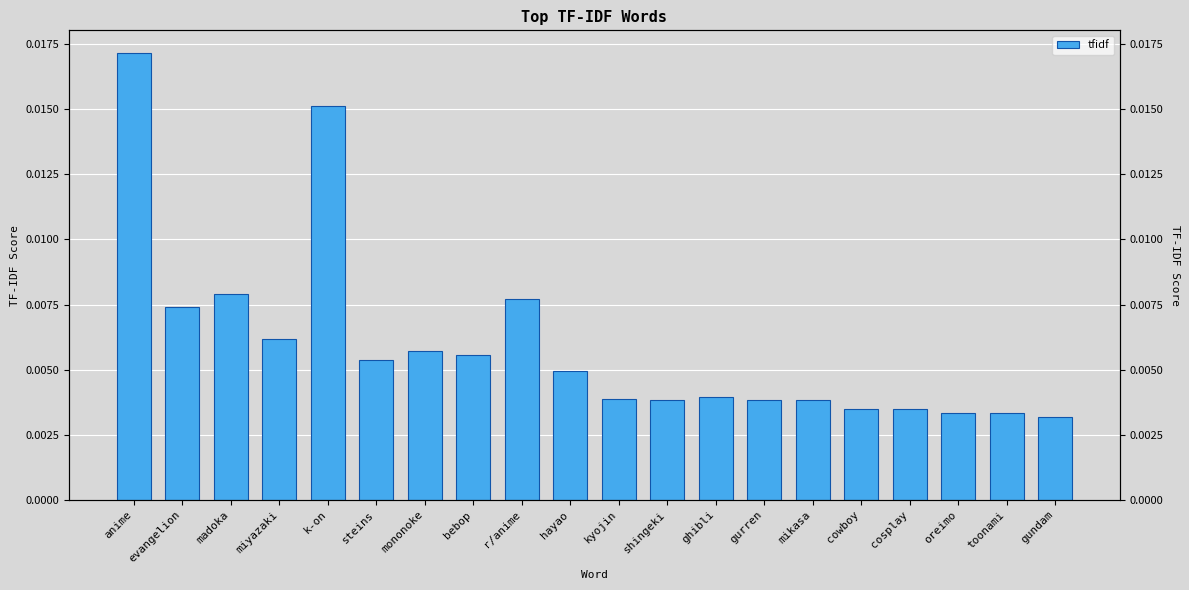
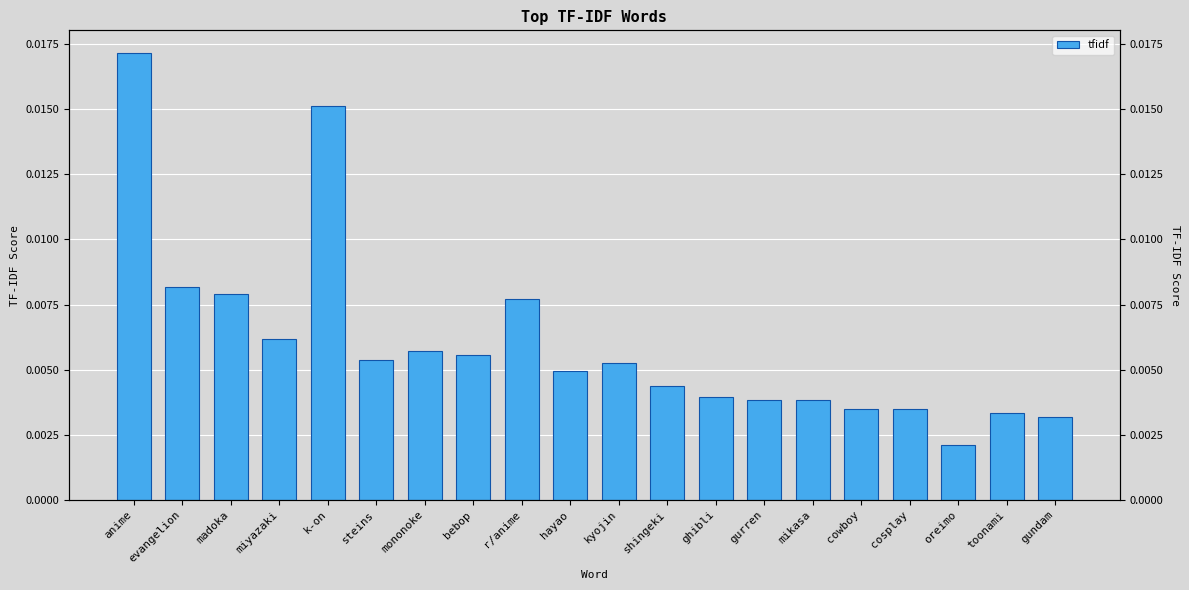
  {
    "anime": 0.0172,
-   "evangelion": 0.0074,
+   "evangelion": 0.0082,
    "madoka": 0.0079,
    "miyazaki": 0.0062,
    "k-on": 0.0151,
    "steins": 0.0054,
    "mononoke": 0.0057,
    "bebop": 0.0055,
    "r/anime": 0.0077,
    "hayao": 0.0050,
-   "kyojin": 0.0039,
-   "shingeki": 0.0038,
+   "kyojin": 0.0052,
+   "shingeki": 0.0044,
    "ghibli": 0.0039,
    "gurren": 0.0038,
    "mikasa": 0.0038,
    "cowboy": 0.0035,
    "cosplay": 0.0035,
-   "oreimo": 0.0033,
+   "oreimo": 0.0021,
    "toonami": 0.0033,
    "gundam": 0.0032
  }
